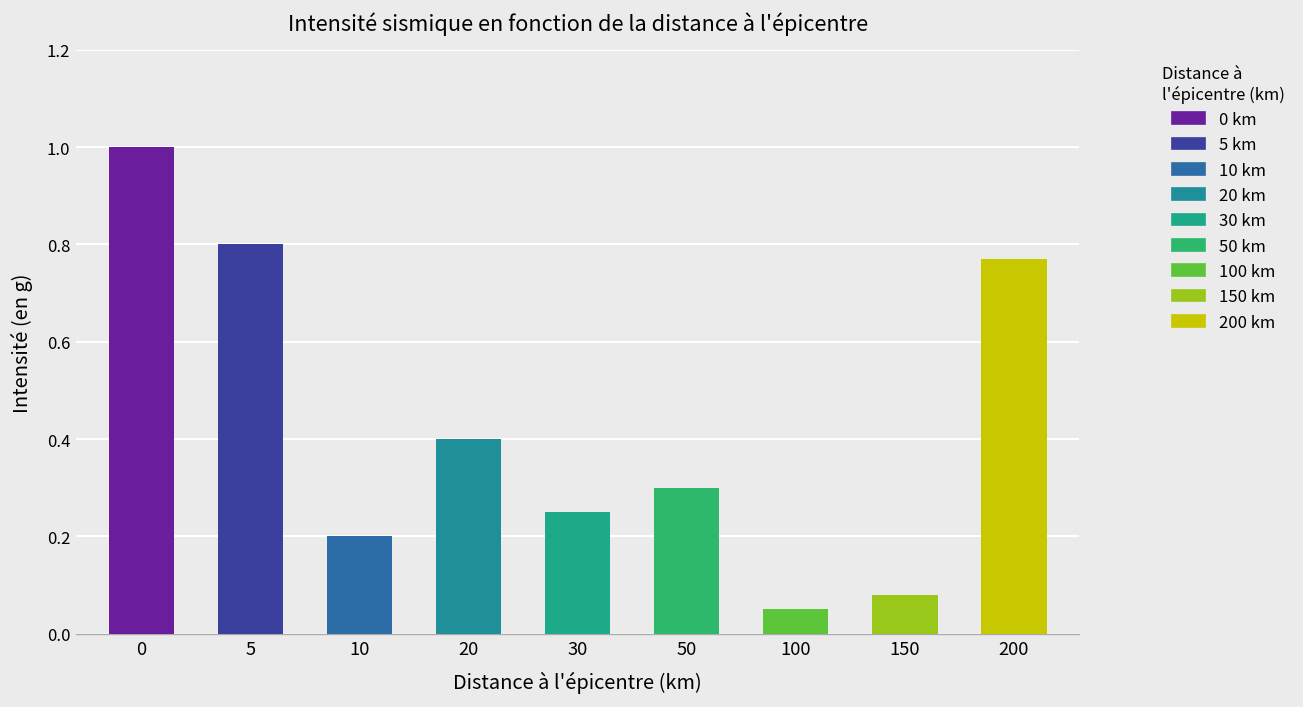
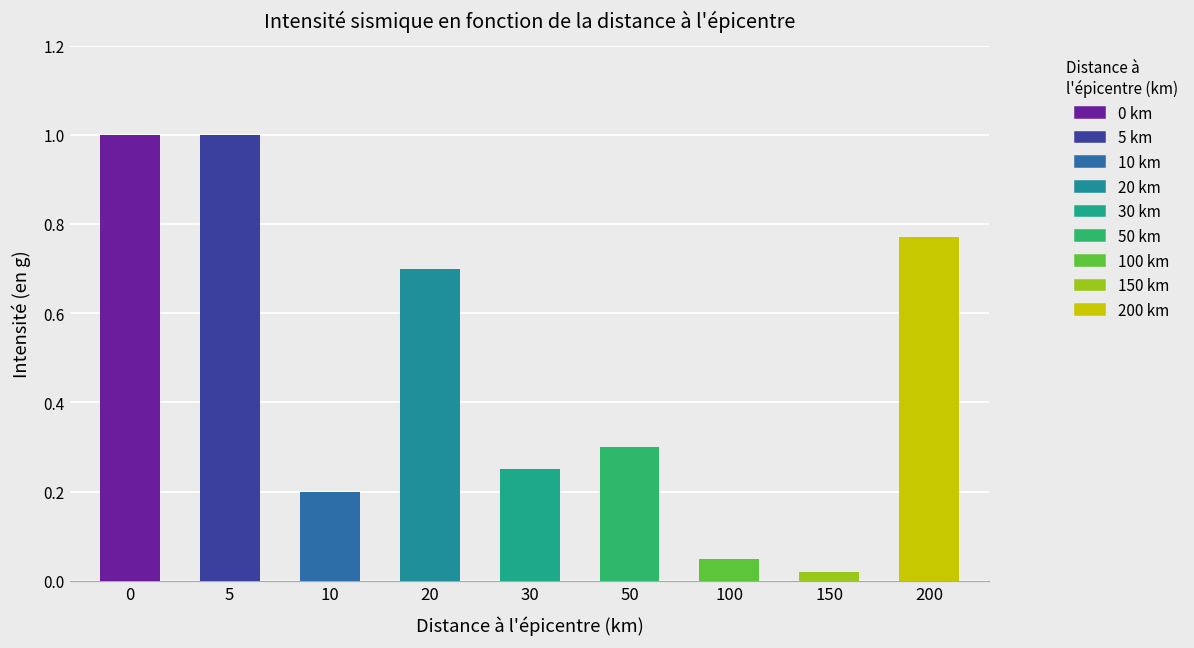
  {
    "0": 1.00,
-   "5": 0.8,
+   "5": 1.0,
    "10": 0.20,
-   "20": 0.4,
+   "20": 0.7,
    "30": 0.25,
    "50": 0.30,
    "100": 0.05,
-   "150": 0.08,
+   "150": 0.02,
    "200": 0.77
  }
